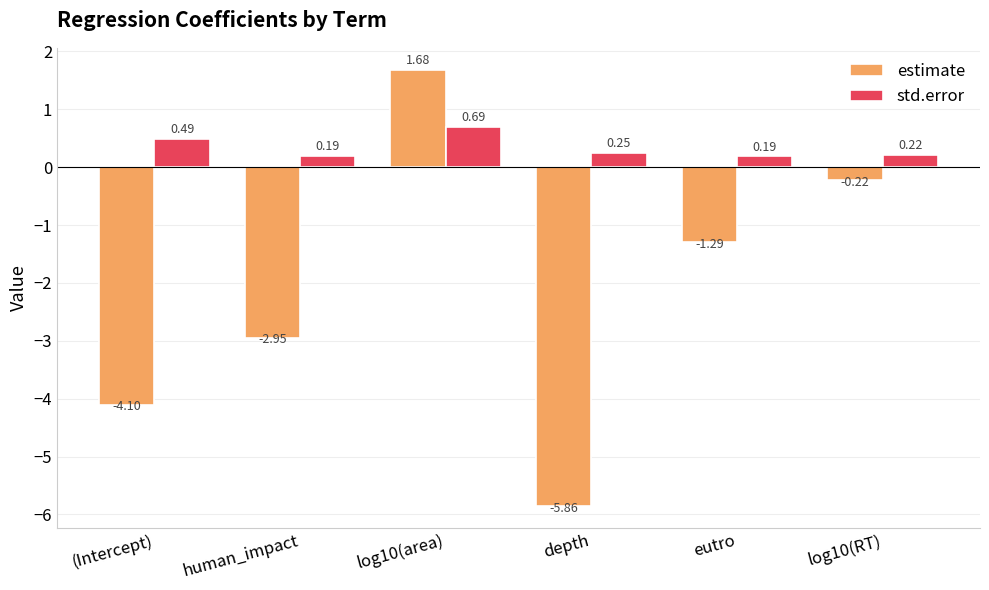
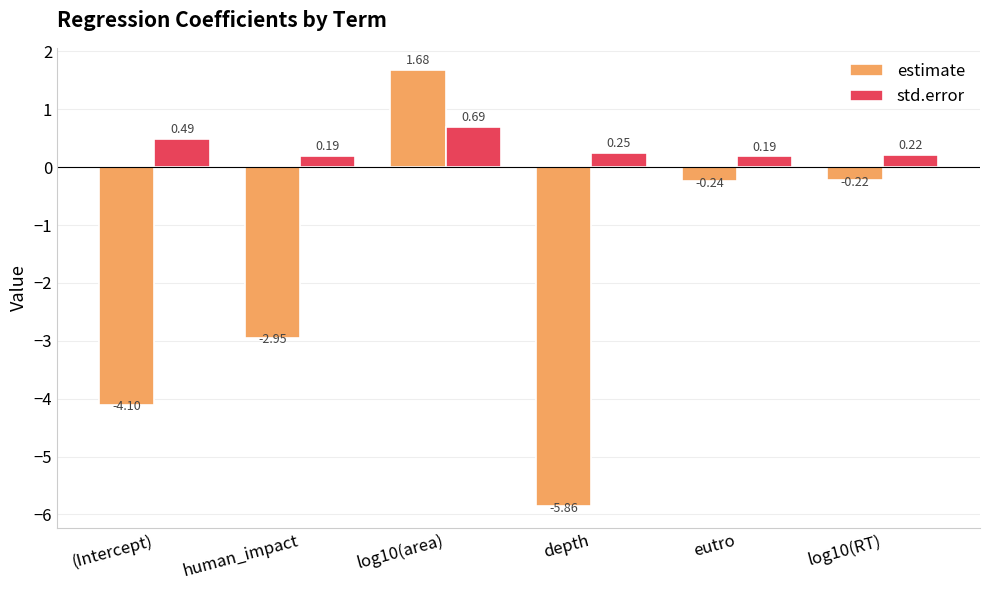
  {
    "estimate": {
      "(Intercept)": -4.10,
      "human_impact": -2.95,
      "log10(area)": 1.68,
      "depth": -5.86,
-     "eutro": -1.29,
+     "eutro": -0.24,
      "log10(RT)": -0.22
    },
    "std.error": {
      "(Intercept)": 0.49,
      "human_impact": 0.19,
      "log10(area)": 0.69,
      "depth": 0.25,
      "eutro": 0.19,
      "log10(RT)": 0.22
    }
  }
